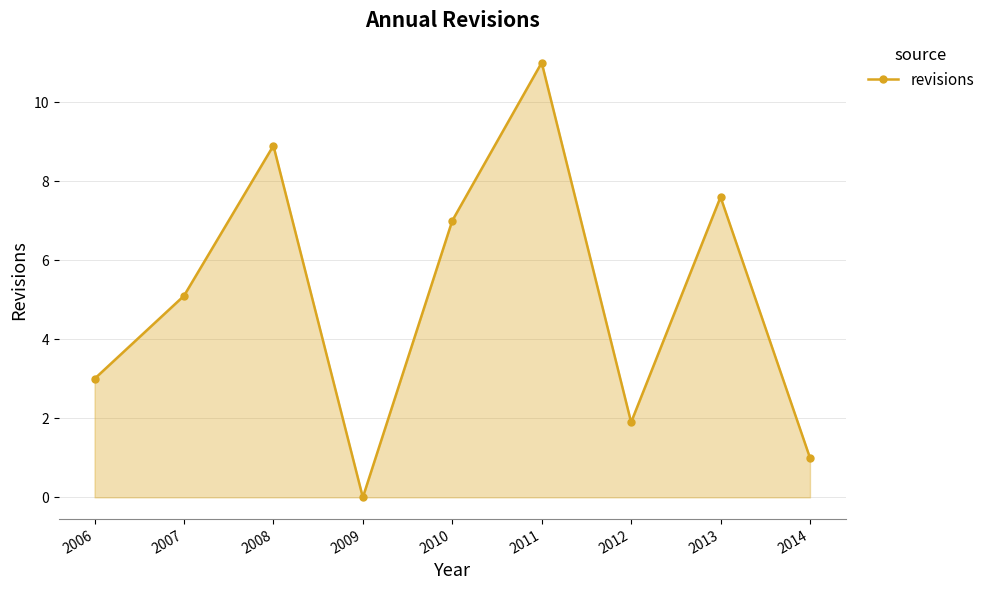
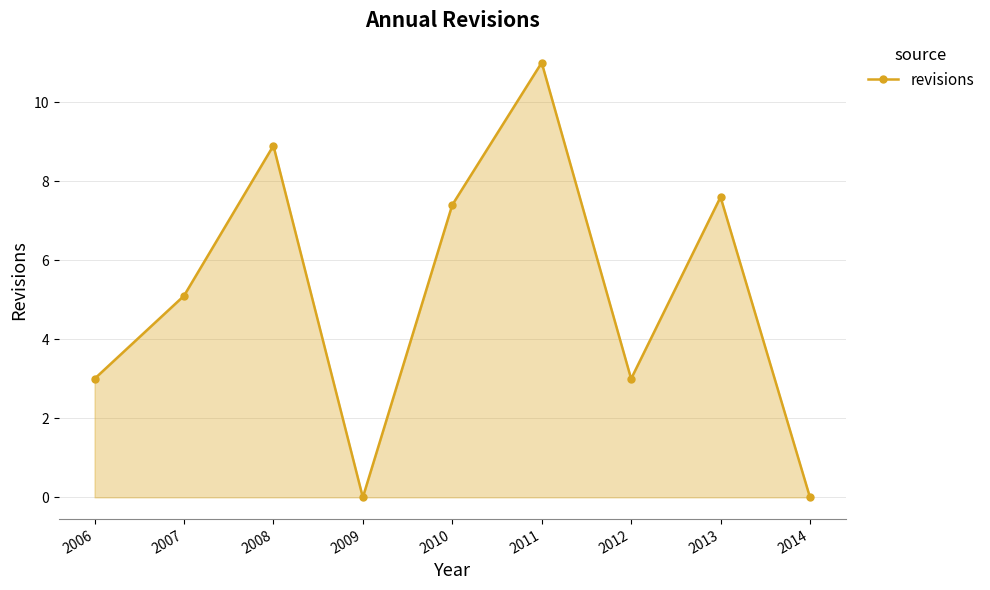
  {
    "2006": 3.0,
    "2007": 5.1,
    "2008": 8.9,
    "2009": 0.0,
-   "2010": 7.0,
+   "2010": 7.4,
    "2011": 11.0,
-   "2012": 1.9,
+   "2012": 3.0,
    "2013": 7.6,
-   "2014": 1
+   "2014": 0
  }
